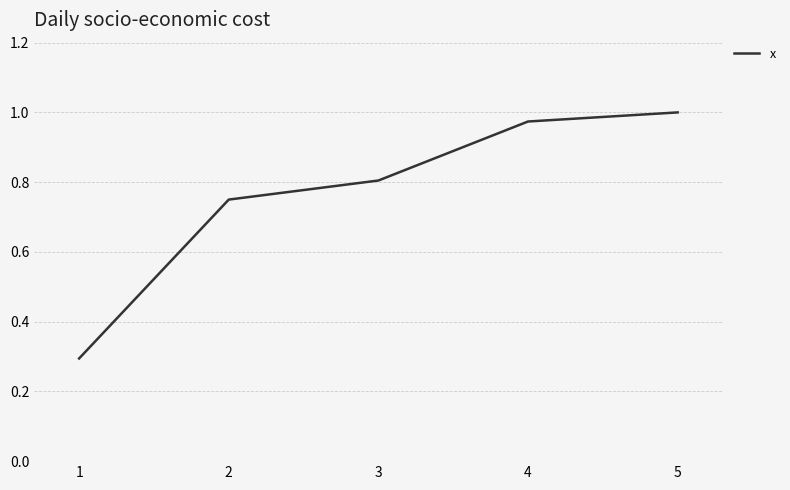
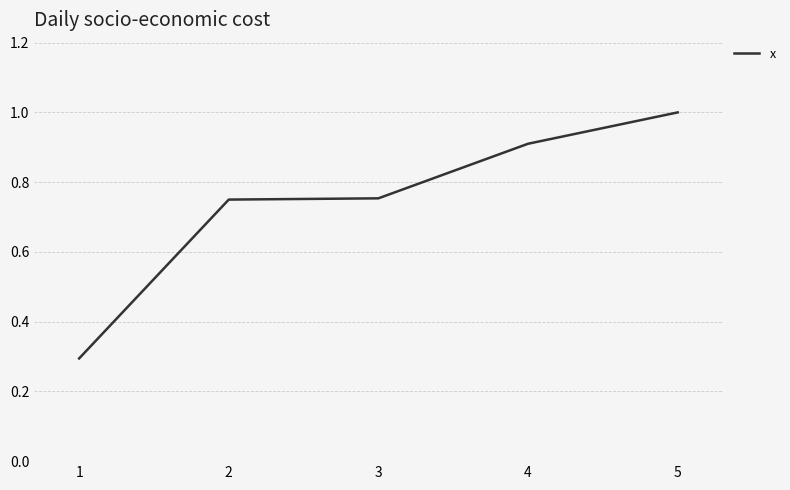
  {
    "1": 0.29,
    "2": 0.75,
-   "3": 0.80,
-   "4": 0.97,
+   "3": 0.75,
+   "4": 0.91,
    "5": 1.00
  }
